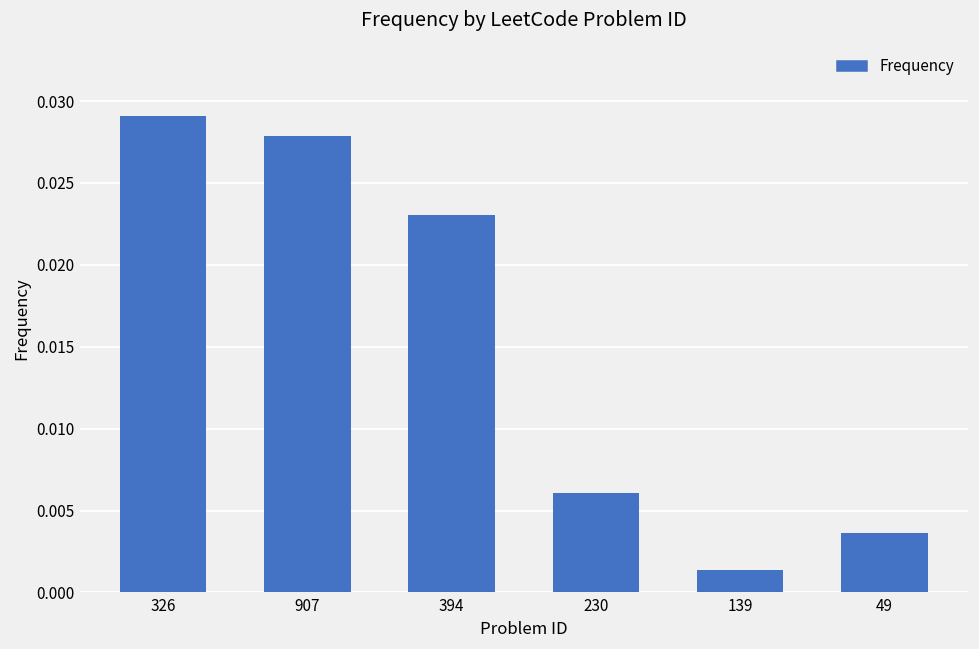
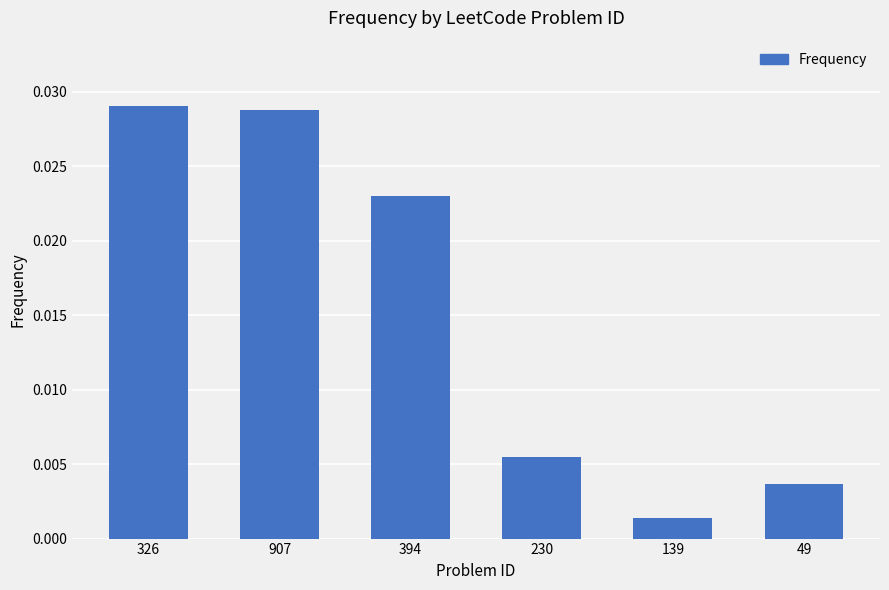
  {
    "326": 0.0291,
-   "907": 0.0278,
+   "907": 0.0288,
    "394": 0.0230,
-   "230": 0.0061,
+   "230": 0.0055,
    "139": 0.0014,
    "49": 0.0036
  }
